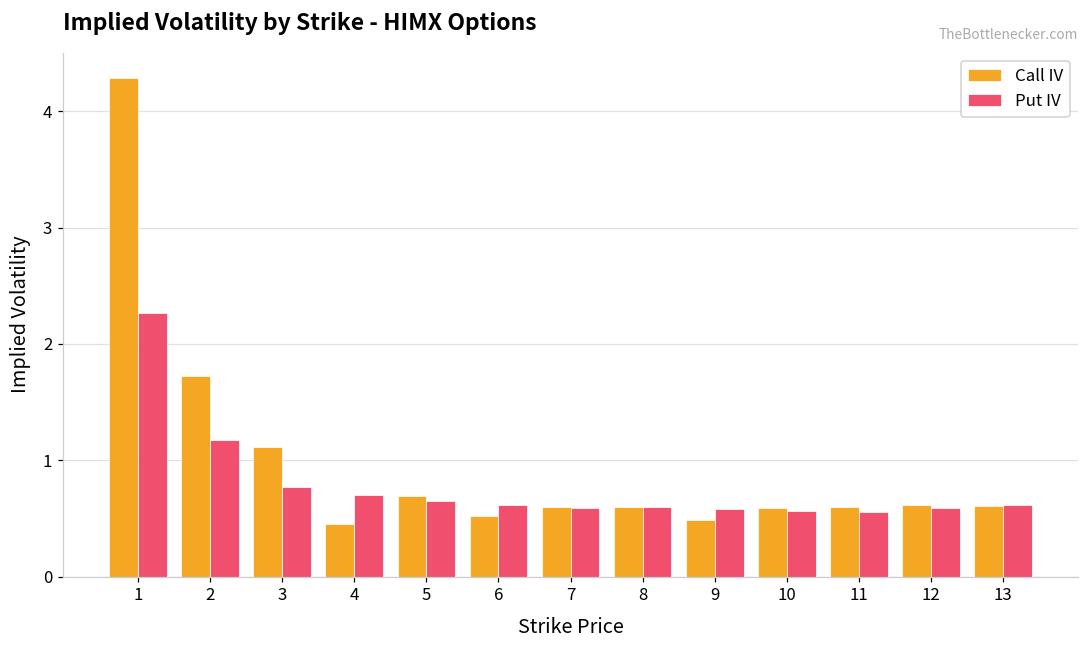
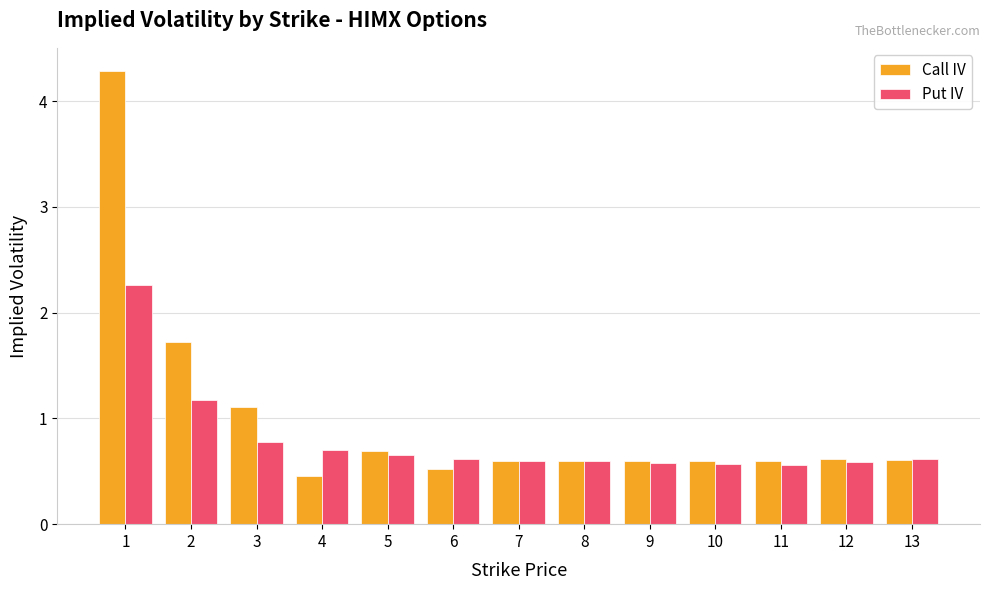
  {
    "Call IV": {
      "1": 4.29,
      "2": 1.72,
      "3": 1.11,
      "4": 0.45,
      "5": 0.69,
      "6": 0.53,
      "7": 0.60,
      "8": 0.60,
-     "9": 0.49,
+     "9": 0.60,
      "10": 0.59,
      "11": 0.60,
      "12": 0.61,
      "13": 0.61
    },
    "Put IV": {
      "1": 2.26,
      "2": 1.17,
      "3": 0.77,
      "4": 0.70,
      "5": 0.65,
      "6": 0.62,
      "7": 0.59,
      "8": 0.60,
      "9": 0.58,
      "10": 0.57,
      "11": 0.56,
      "12": 0.59,
      "13": 0.61
    }
  }
